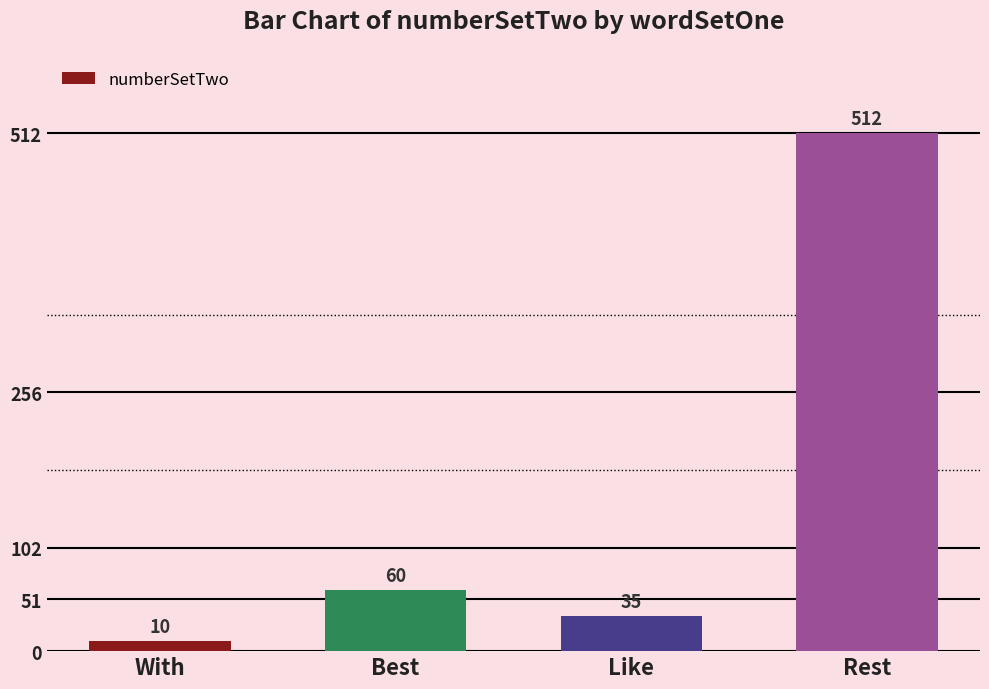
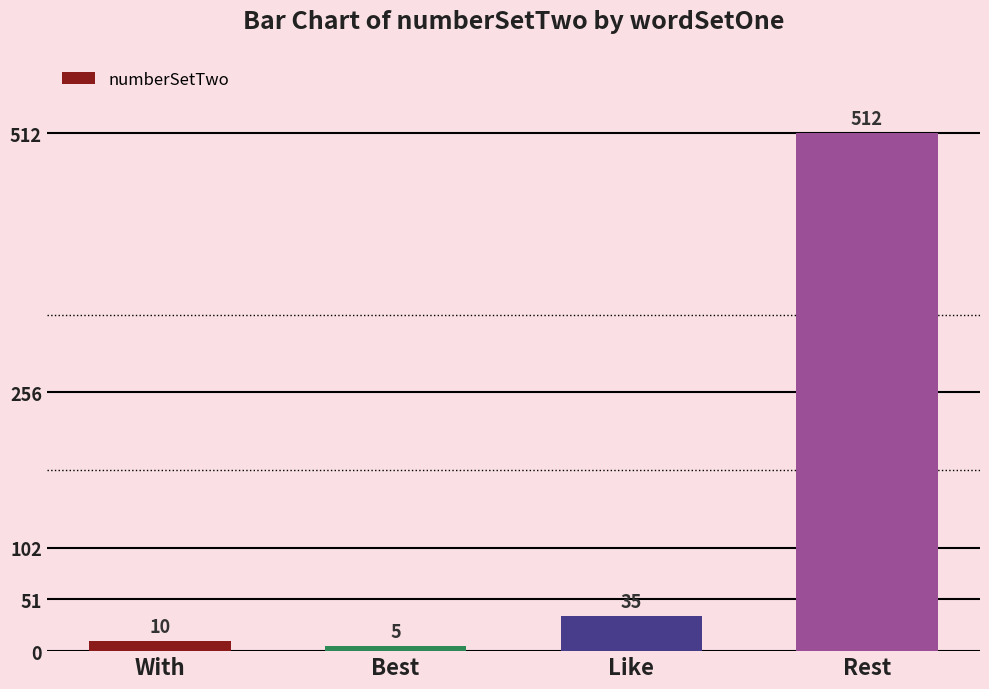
  {
    "With": 10,
-   "Best": 60,
+   "Best": 5,
    "Like": 35,
    "Rest": 512
  }
